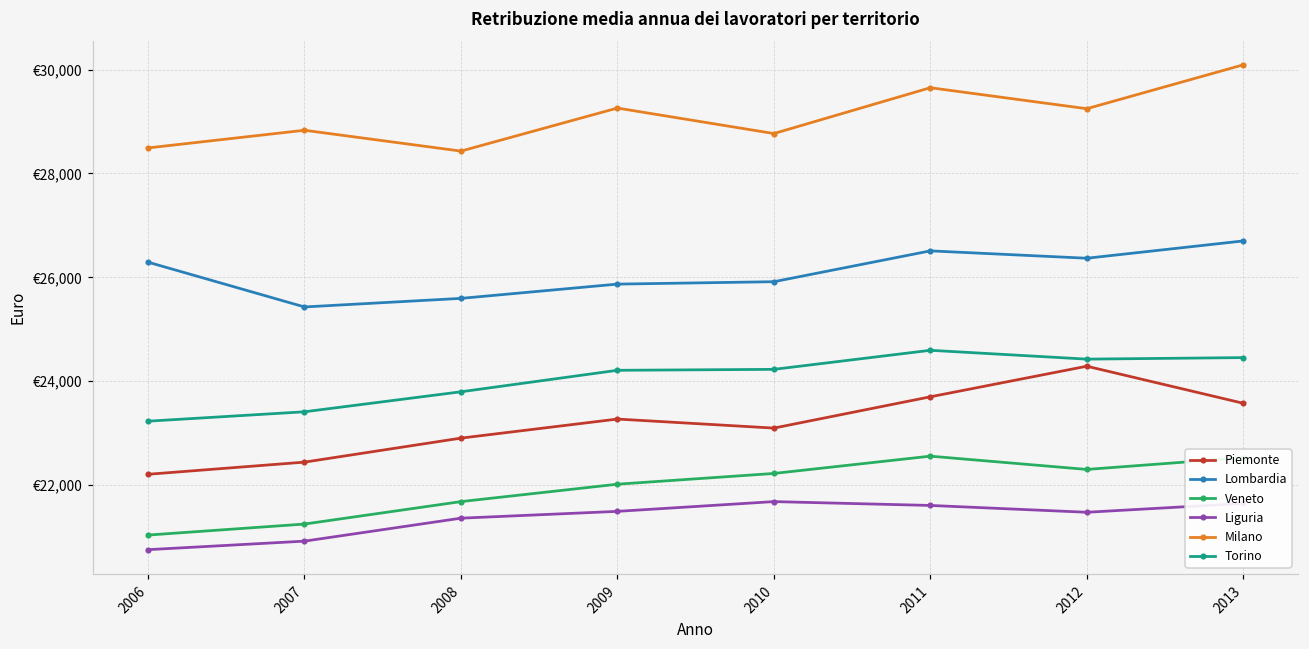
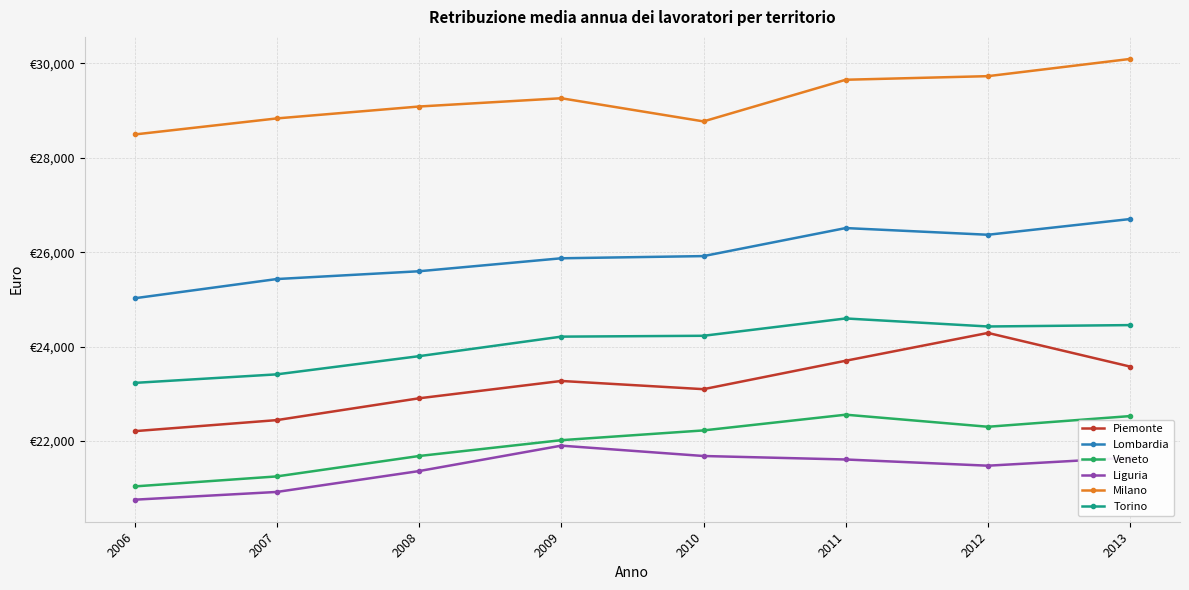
  {
    "Piemonte": {
      "2006": "€22,200",
      "2007": "€22,400",
      "2008": "€22,900",
      "2009": "€23,300",
      "2010": "€23,100",
      "2011": "€23,700",
      "2012": "€24,300",
      "2013": "€23,600"
    },
    "Lombardia": {
-     "2006": "€26,300",
+     "2006": "€25,000",
      "2007": "€25,400",
      "2008": "€25,600",
      "2009": "€25,900",
      "2010": "€25,900",
      "2011": "€26,500",
      "2012": "€26,400",
      "2013": "€26,700"
    },
    "Liguria": {
      "2006": "€20,800",
      "2007": "€20,900",
      "2008": "€21,400",
-     "2009": "€21,500",
+     "2009": "€21,900",
      "2010": "€21,700",
      "2011": "€21,600",
      "2012": "€21,500"
    },
    "Milano": {
      "2006": "€28,500",
      "2007": "€28,800",
-     "2008": "€28,400",
+     "2008": "€29,100",
      "2009": "€29,300",
      "2010": "€28,800",
      "2011": "€29,700",
-     "2012": "€29,200",
+     "2012": "€29,700",
      "2013": "€30,100"
    }
  }
